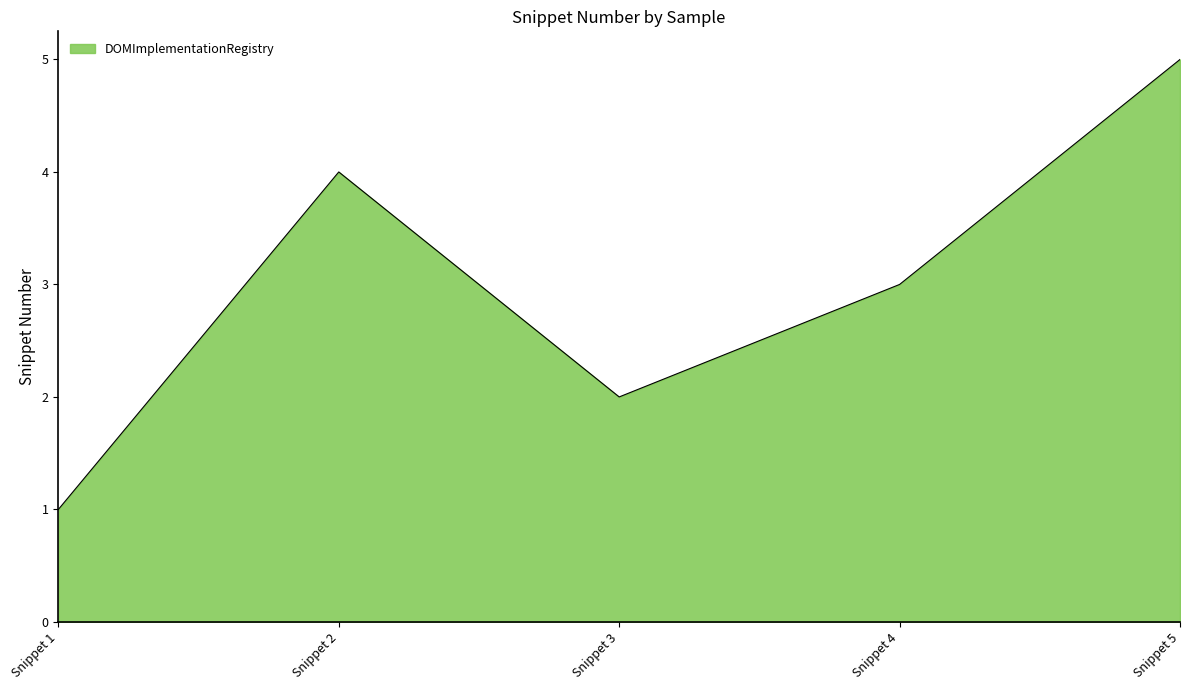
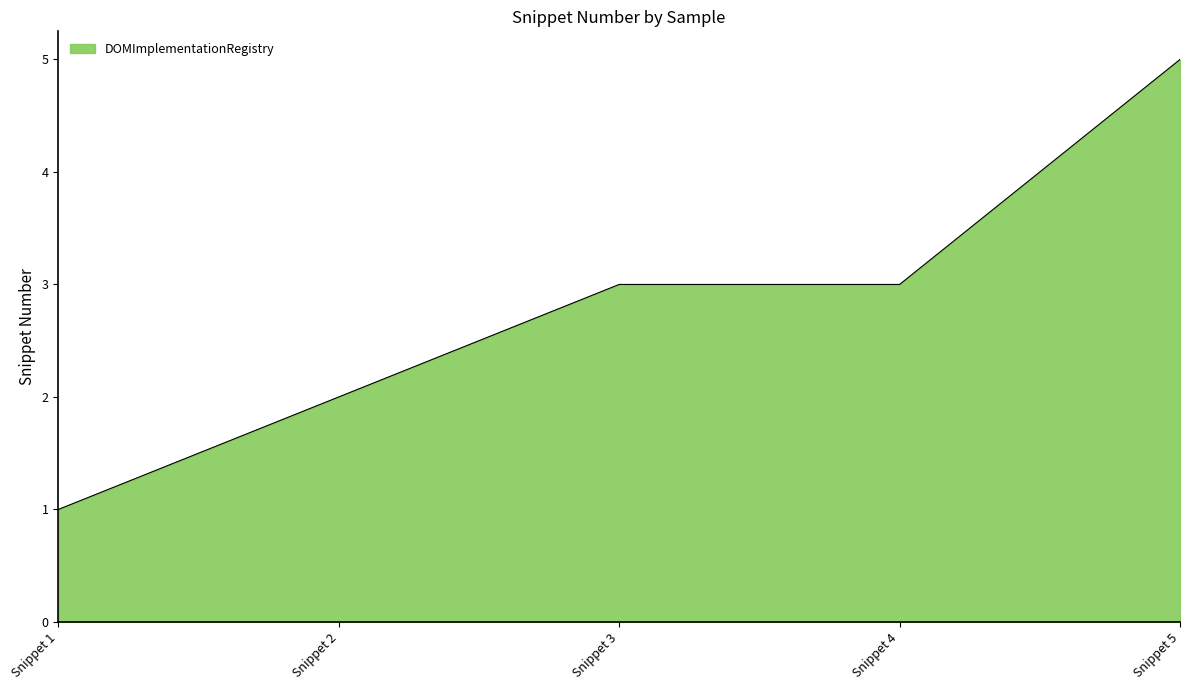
  {
    "Snippet 1": 1,
-   "Snippet 2": 4,
-   "Snippet 3": 2,
+   "Snippet 2": 2,
+   "Snippet 3": 3,
    "Snippet 4": 3,
    "Snippet 5": 5
  }
